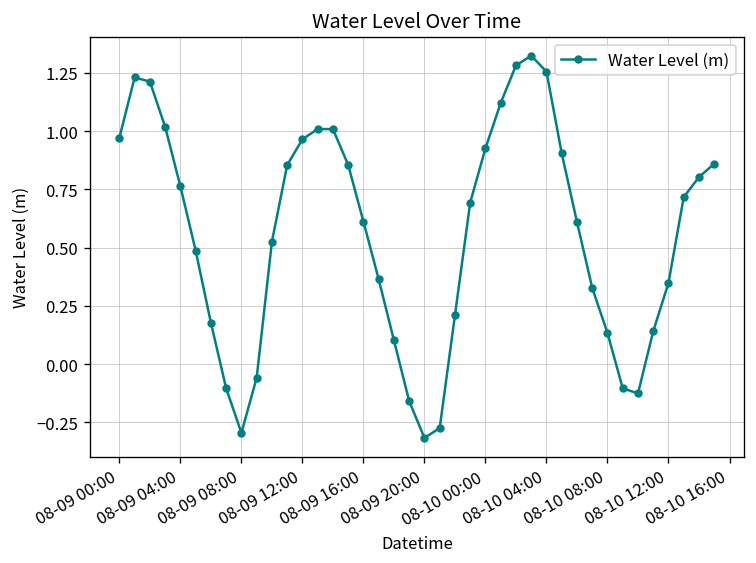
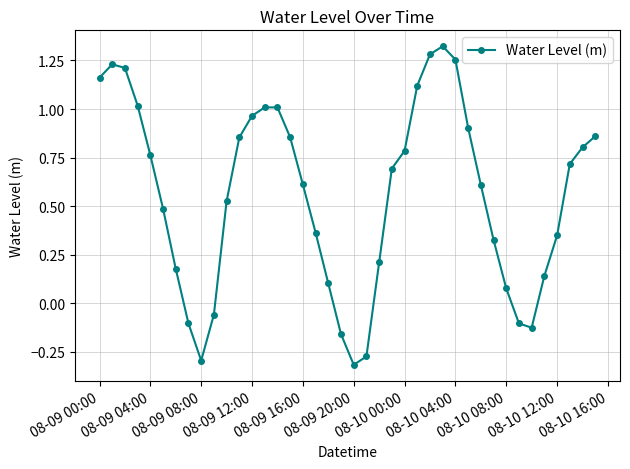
  {
-   "08-09 00:00": 0.97,
+   "08-09 00:00": 1.16,
    "08-09 04:00": 0.76,
    "08-09 08:00": -0.30,
    "08-09 12:00": 0.96,
    "08-09 16:00": 0.61,
    "08-09 20:00": -0.32,
-   "08-10 00:00": 0.93,
+   "08-10 00:00": 0.78,
    "08-10 04:00": 1.25,
-   "08-10 08:00": 0.13,
+   "08-10 08:00": 0.08,
    "08-10 12:00": 0.35
  }
